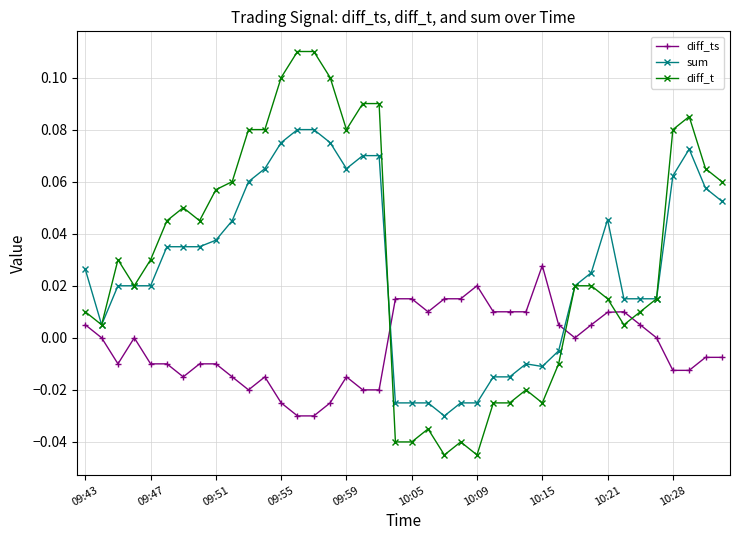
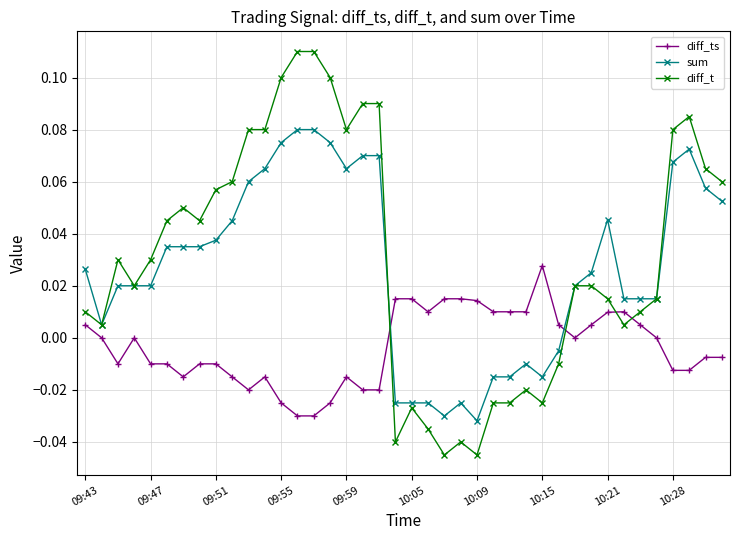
  {
    "diff_ts": {
      "09:43": 0.005,
      "09:47": -0.010,
      "09:51": -0.010,
      "09:55": -0.025,
      "09:59": -0.015,
      "10:05": 0.015,
-     "10:09": 0.020,
+     "10:09": 0.014,
      "10:15": 0.028,
      "10:21": 0.010,
      "10:28": -0.013
    },
    "sum": {
      "09:43": 0.026,
      "09:47": 0.020,
      "09:51": 0.037,
      "09:55": 0.075,
      "09:59": 0.065,
      "10:05": -0.025,
-     "10:09": -0.025,
-     "10:15": -0.011,
+     "10:09": -0.032,
+     "10:15": -0.015,
      "10:21": 0.045,
-     "10:28": 0.062
+     "10:28": 0.067
    },
    "diff_t": {
      "09:43": 0.010,
      "09:47": 0.030,
      "09:51": 0.057,
      "09:55": 0.100,
      "09:59": 0.080,
-     "10:05": -0.040,
+     "10:05": -0.027,
      "10:09": -0.045,
      "10:15": -0.025,
      "10:21": 0.015,
      "10:28": 0.080
    }
  }
